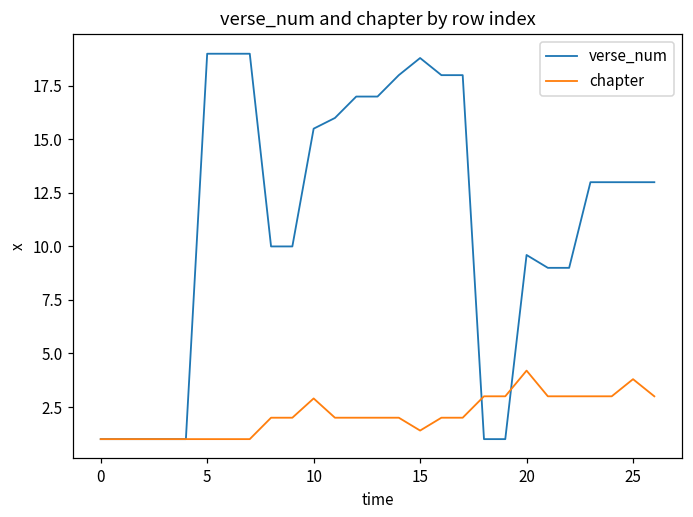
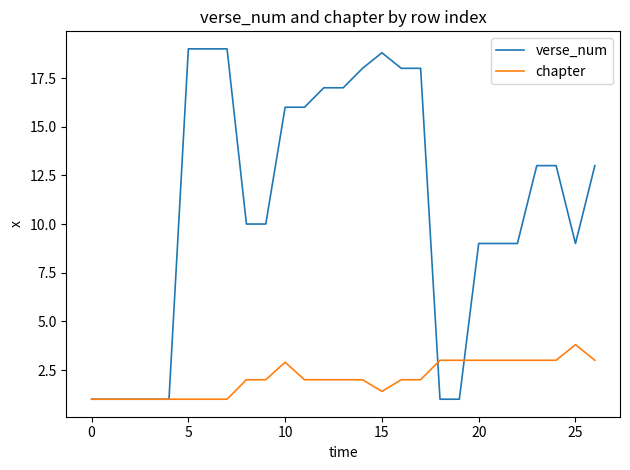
  {
    "verse_num": {
      "5": 19.0,
-     "10": 15.5,
+     "10": 16.0,
      "15": 18.8,
-     "20": 9.6,
-     "25": 13
+     "20": 9.0,
+     "25": 9
    },
    "chapter": {
      "5": 1.0,
      "10": 2.9,
      "15": 1.4,
-     "20": 4.2,
+     "20": 3.0,
      "25": 3.8
    }
  }
